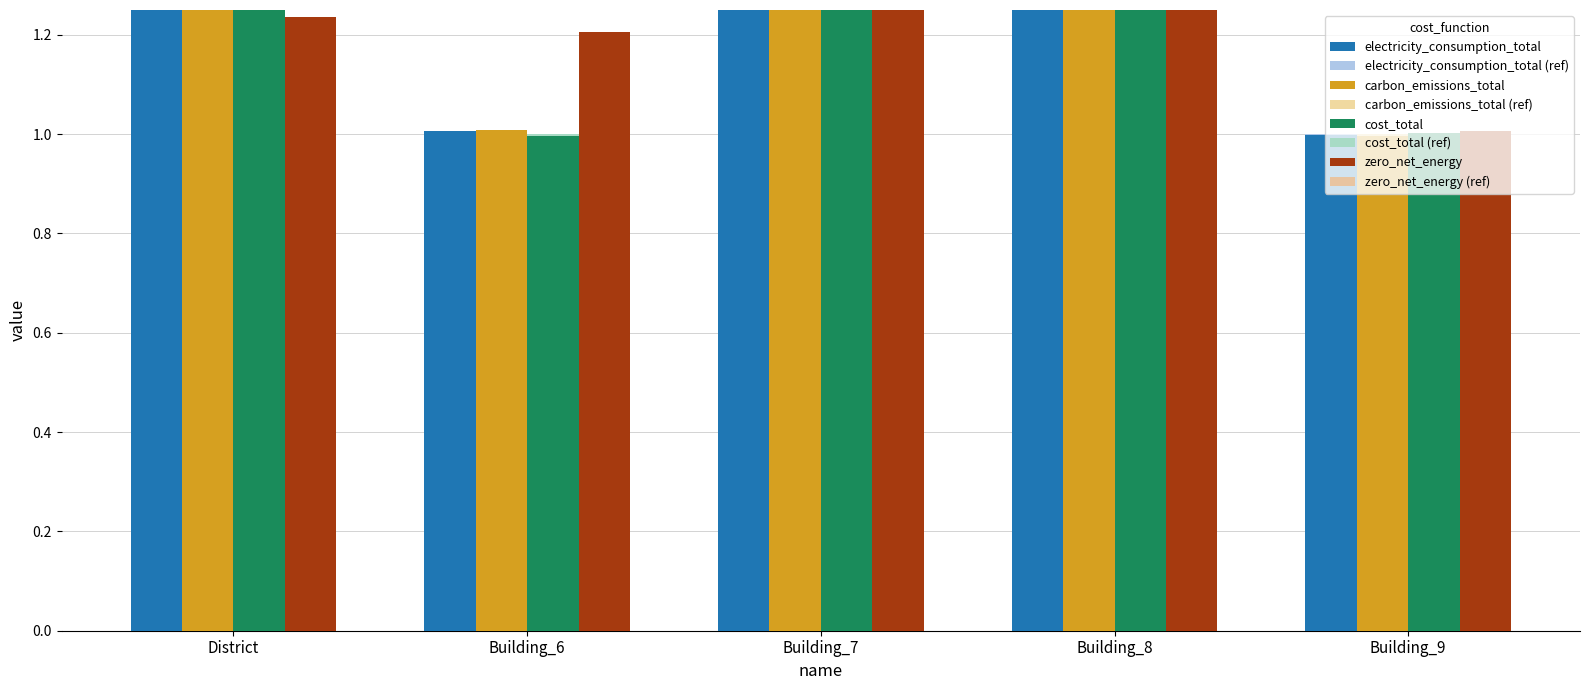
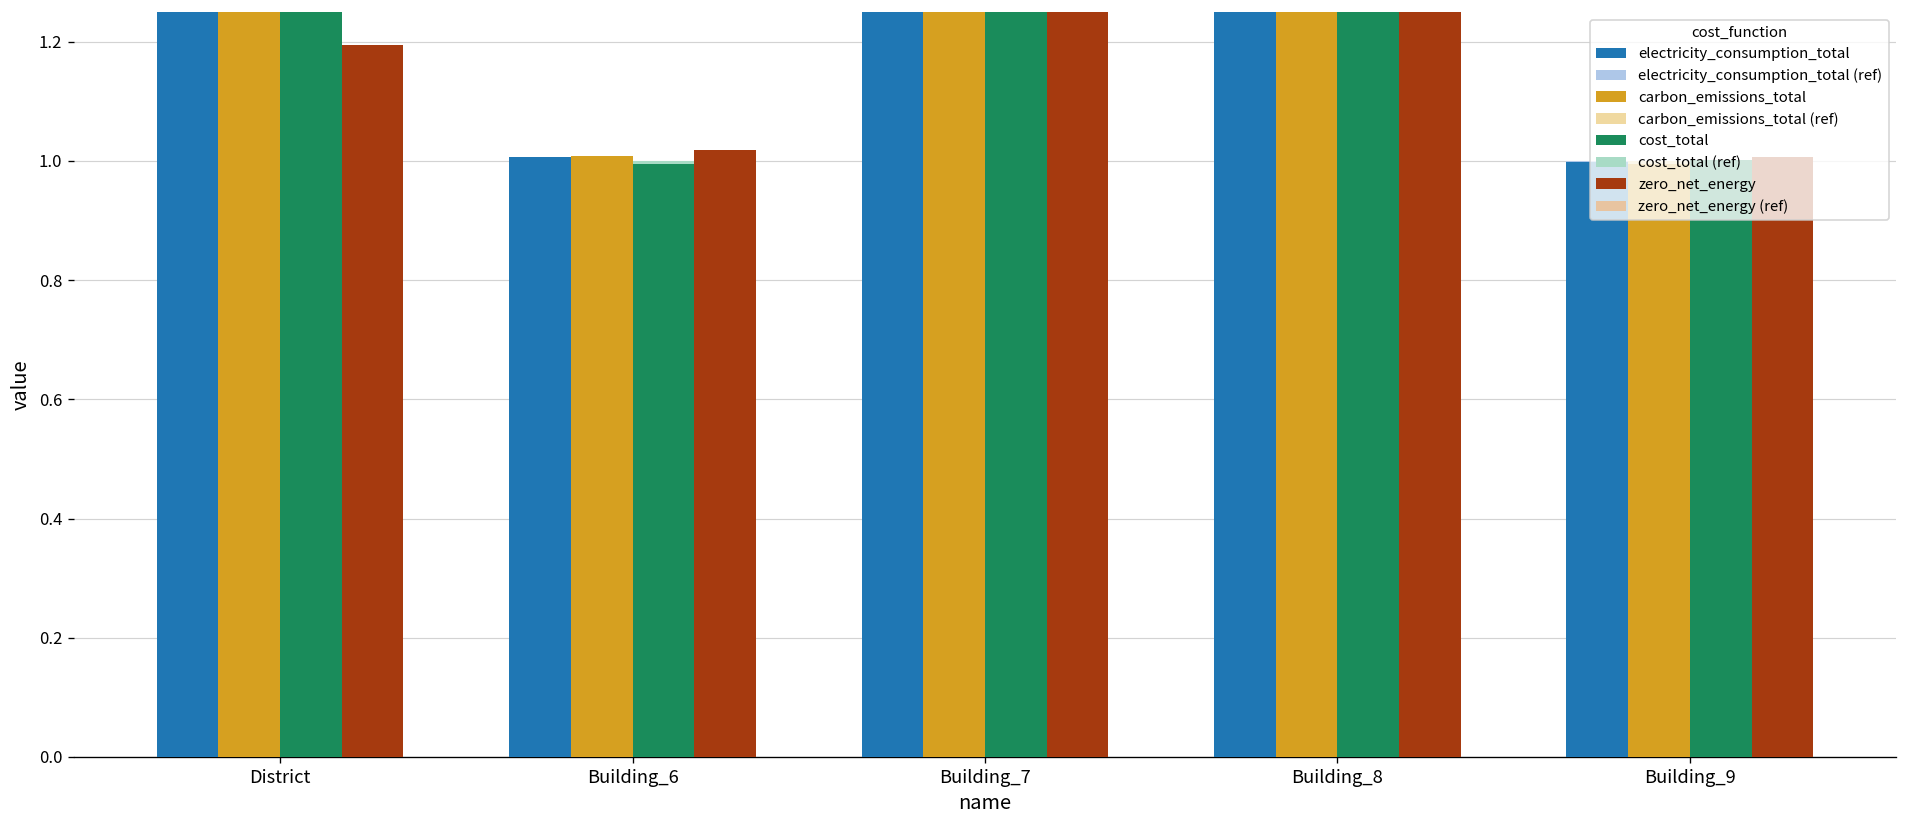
  {
    "electricity_consumption_total": {
      "Building_6": 1.01
    },
    "carbon_emissions_total": {
      "Building_6": 1.01
    },
    "zero_net_energy": {
-     "District": 1.24,
-     "Building_6": 1.21
+     "District": 1.20,
+     "Building_6": 1.02
    }
  }
